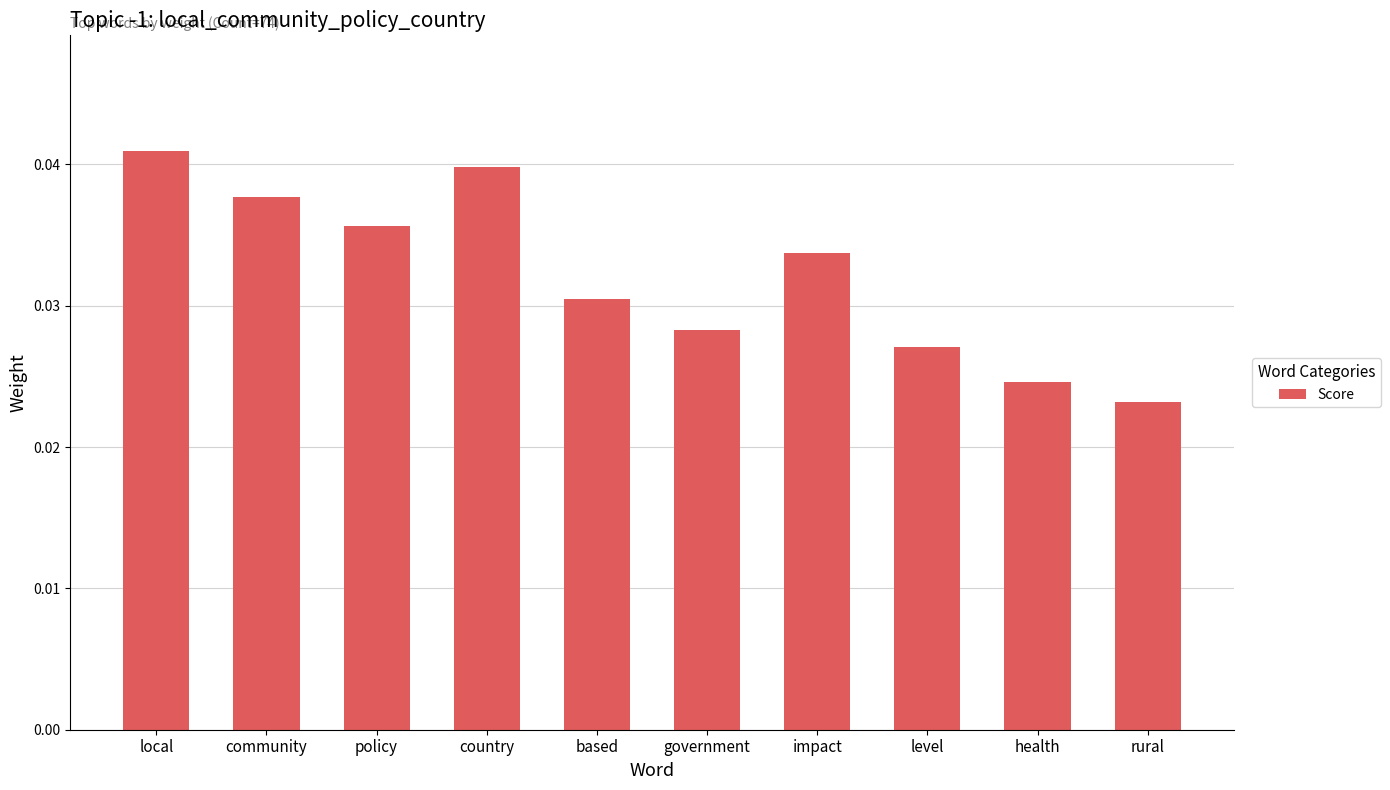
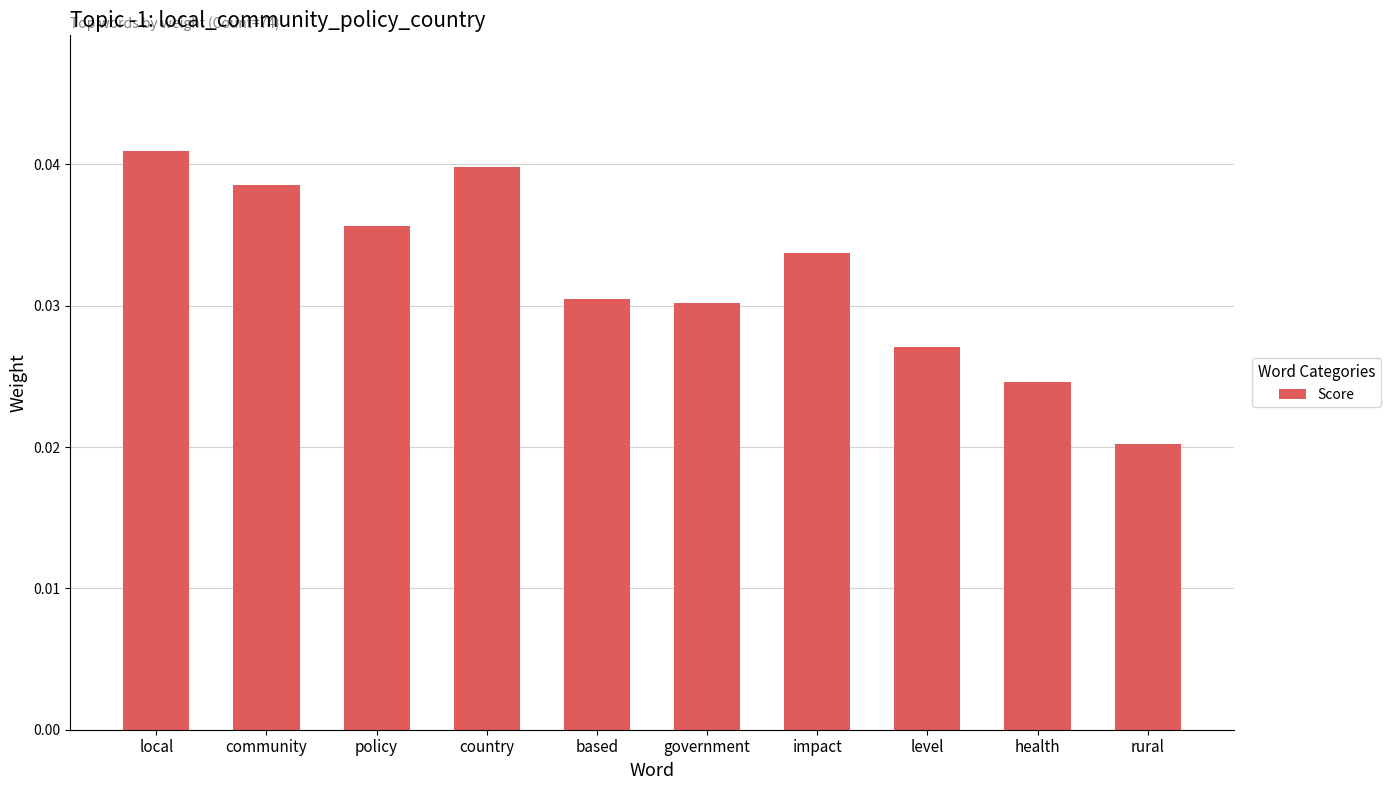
  {
    "local": 0.0409,
-   "community": 0.0377,
+   "community": 0.0385,
    "policy": 0.0356,
    "country": 0.0398,
    "based": 0.0305,
-   "government": 0.0283,
+   "government": 0.0302,
    "impact": 0.0337,
    "level": 0.0271,
    "health": 0.0246,
-   "rural": 0.0232
+   "rural": 0.0202
  }
